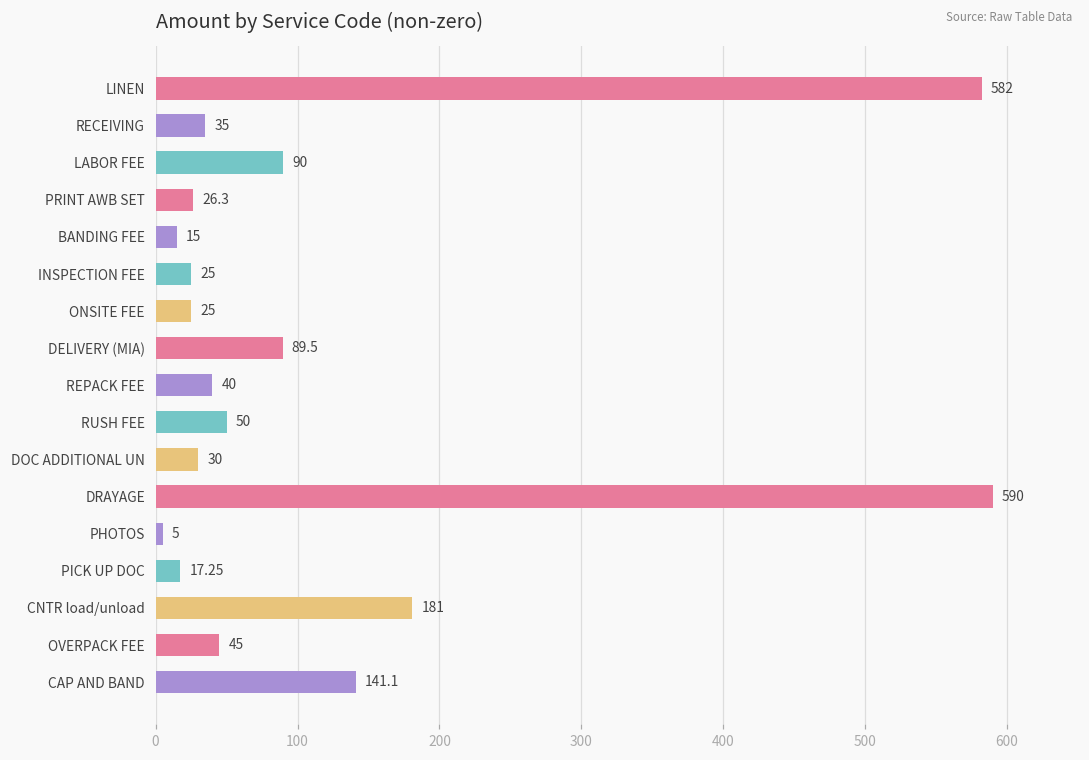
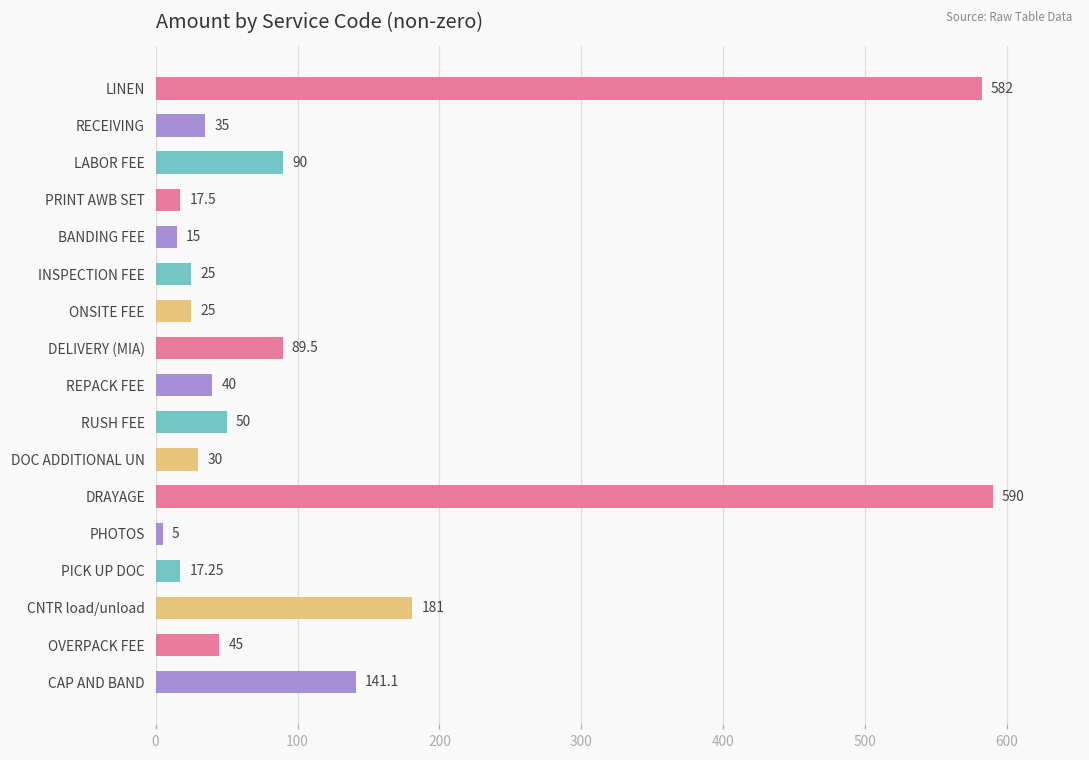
  {
    "LINEN": 582,
    "RECEIVING": 35,
    "LABOR FEE": 90,
-   "PRINT AWB SET": 26.3,
+   "PRINT AWB SET": 17.5,
    "BANDING FEE": 15,
    "INSPECTION FEE": 25,
    "ONSITE FEE": 25,
    "DELIVERY (MIA)": 89.5,
    "REPACK FEE": 40,
    "RUSH FEE": 50,
    "DOC ADDITIONAL UN": 30,
    "DRAYAGE": 590,
    "PHOTOS": 5,
    "PICK UP DOC": 17.25,
    "CNTR load/unload": 181,
    "OVERPACK FEE": 45,
    "CAP AND BAND": 141.1
  }
